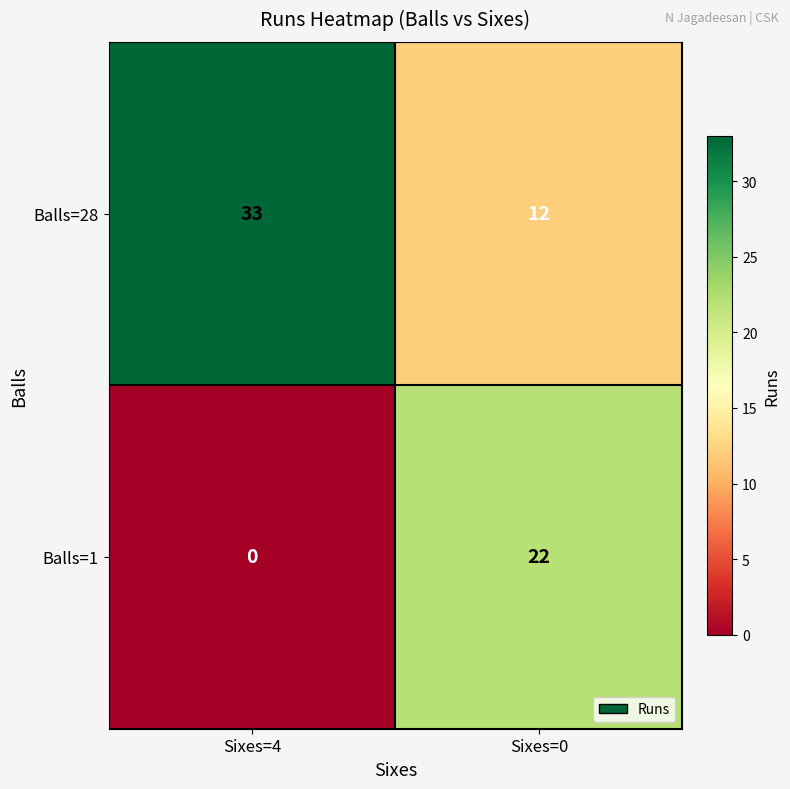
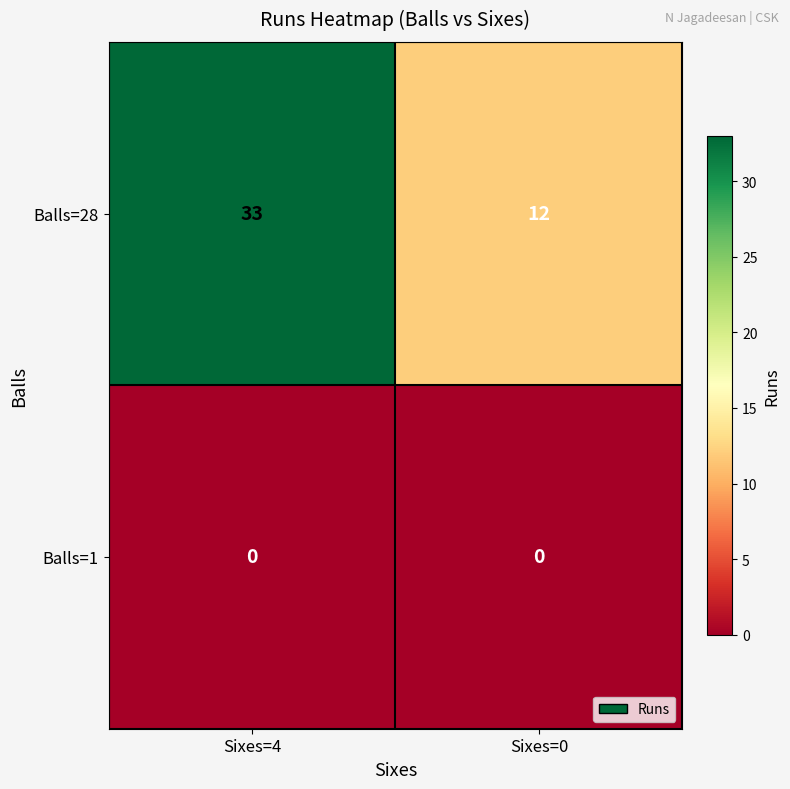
  {
    "Balls=28": {
      "Sixes=4": 33,
      "Sixes=0": 12
    },
    "Balls=1": {
      "Sixes=4": 0,
-     "Sixes=0": 22
+     "Sixes=0": 0
    }
  }
